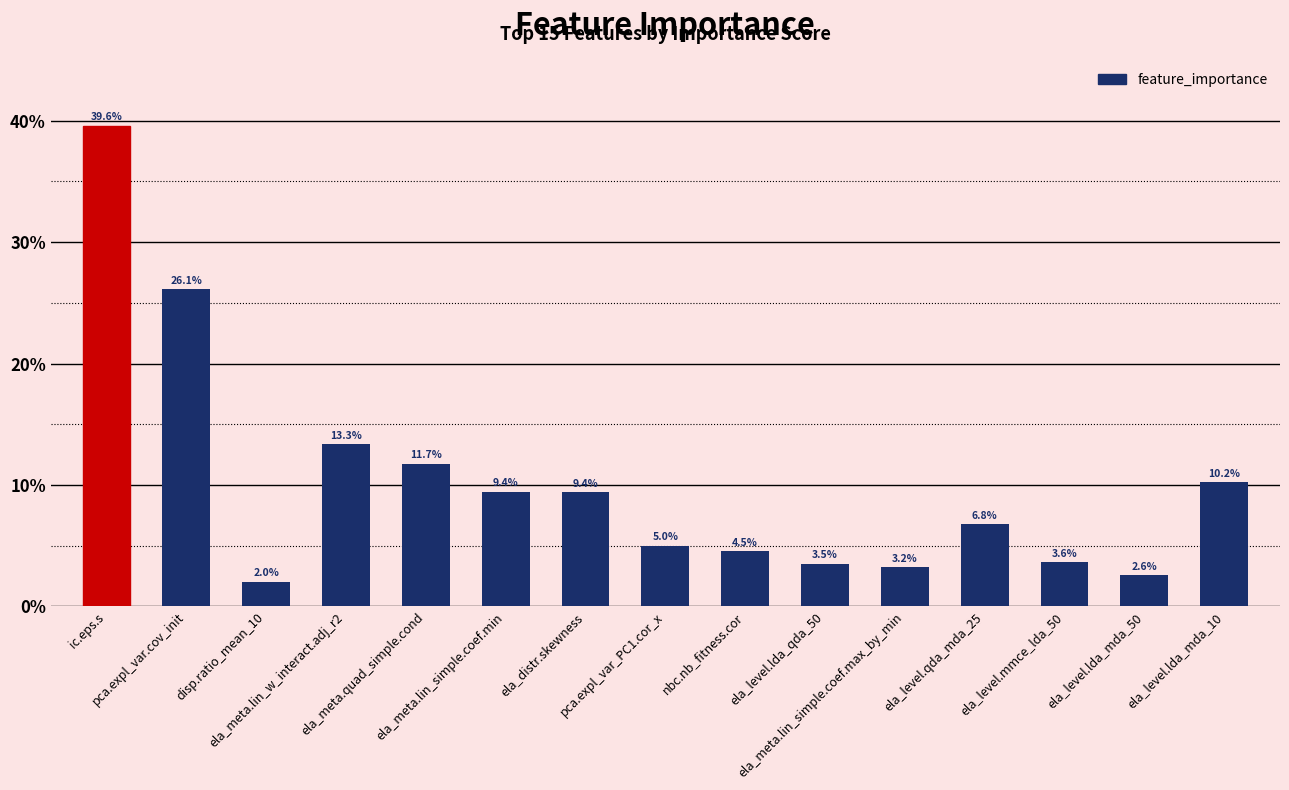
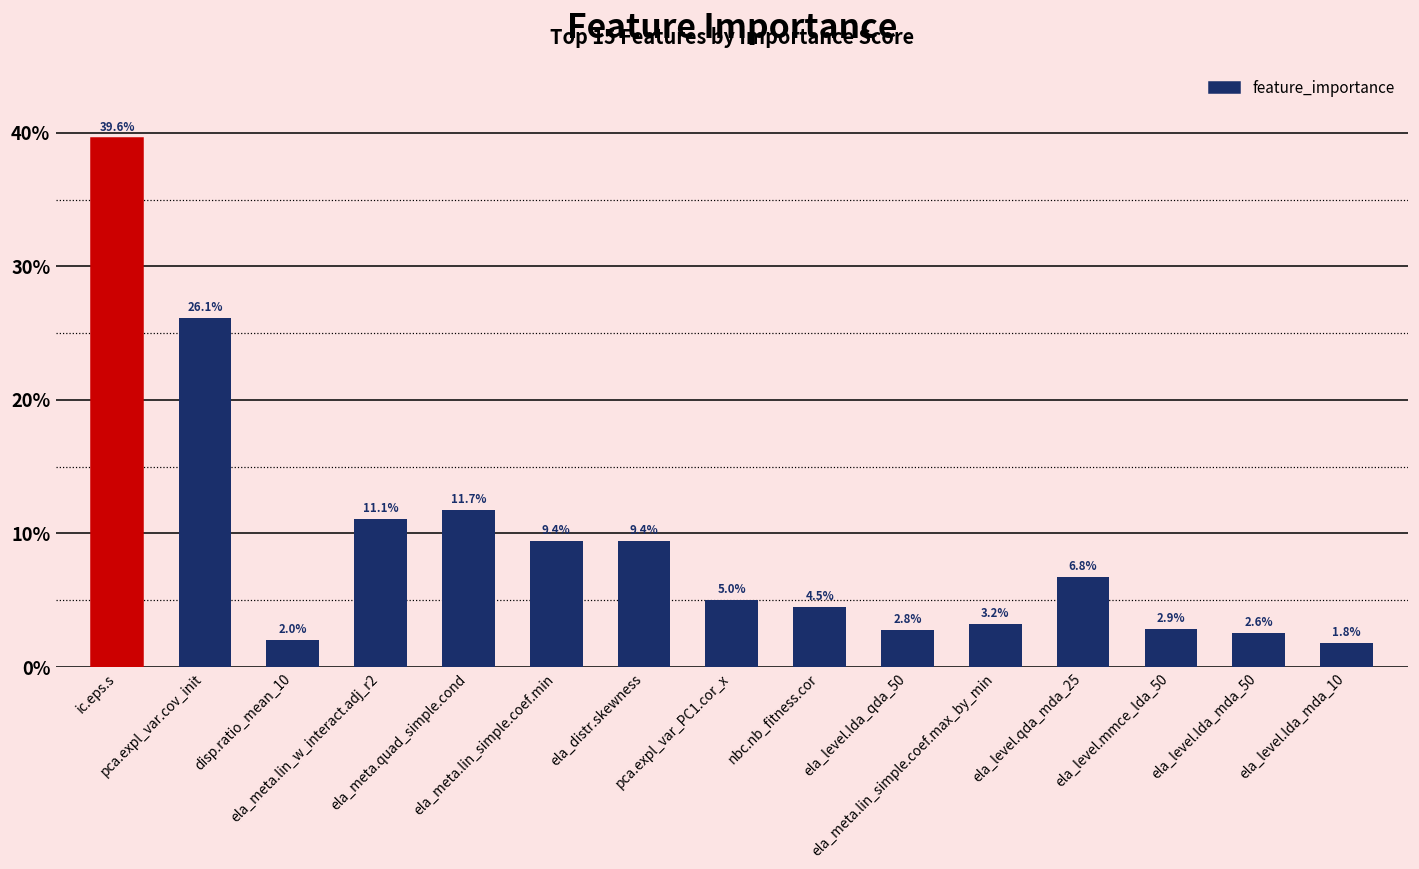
  {
    "ic.eps.s": "39.6%",
    "pca.expl_var.cov_init": "26.1%",
    "disp.ratio_mean_10": "2.0%",
-   "ela_meta.lin_w_interact.adj_r2": "13.3%",
+   "ela_meta.lin_w_interact.adj_r2": "11.1%",
    "ela_meta.quad_simple.cond": "11.7%",
    "ela_meta.lin_simple.coef.min": "9.4%",
    "ela_distr.skewness": "9.4%",
    "pca.expl_var_PC1.cor_x": "5.0%",
    "nbc.nb_fitness.cor": "4.5%",
-   "ela_level.lda_qda_50": "3.5%",
+   "ela_level.lda_qda_50": "2.8%",
    "ela_meta.lin_simple.coef.max_by_min": "3.2%",
    "ela_level.qda_mda_25": "6.8%",
-   "ela_level.mmce_lda_50": "3.6%",
+   "ela_level.mmce_lda_50": "2.9%",
    "ela_level.lda_mda_50": "2.6%",
-   "ela_level.lda_mda_10": "10.2%"
+   "ela_level.lda_mda_10": "1.8%"
  }
